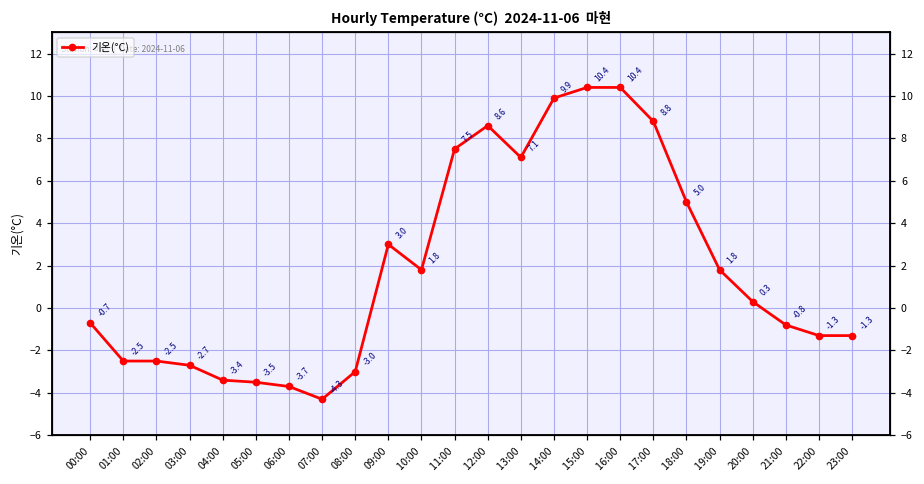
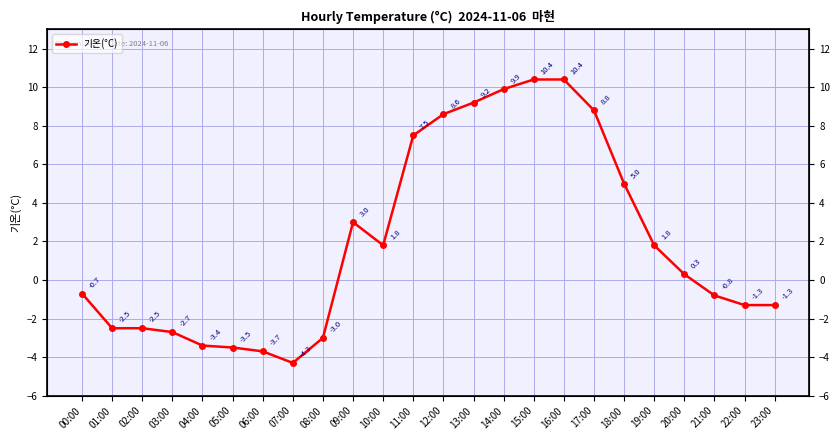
  {
    "00:00": -0.7,
    "01:00": -2.5,
    "02:00": -2.5,
    "03:00": -2.7,
    "04:00": -3.4,
    "05:00": -3.5,
    "06:00": -3.7,
    "07:00": -4.3,
    "08:00": -3.0,
    "09:00": 3.0,
    "10:00": 1.8,
    "11:00": 7.5,
    "12:00": 8.6,
-   "13:00": 7.1,
+   "13:00": 9.2,
    "14:00": 9.9,
    "15:00": 10.4,
    "16:00": 10.4,
    "17:00": 8.8,
    "18:00": 5.0,
    "19:00": 1.8,
    "20:00": 0.3,
    "21:00": -0.8,
    "22:00": -1.3,
    "23:00": -1.3
  }
